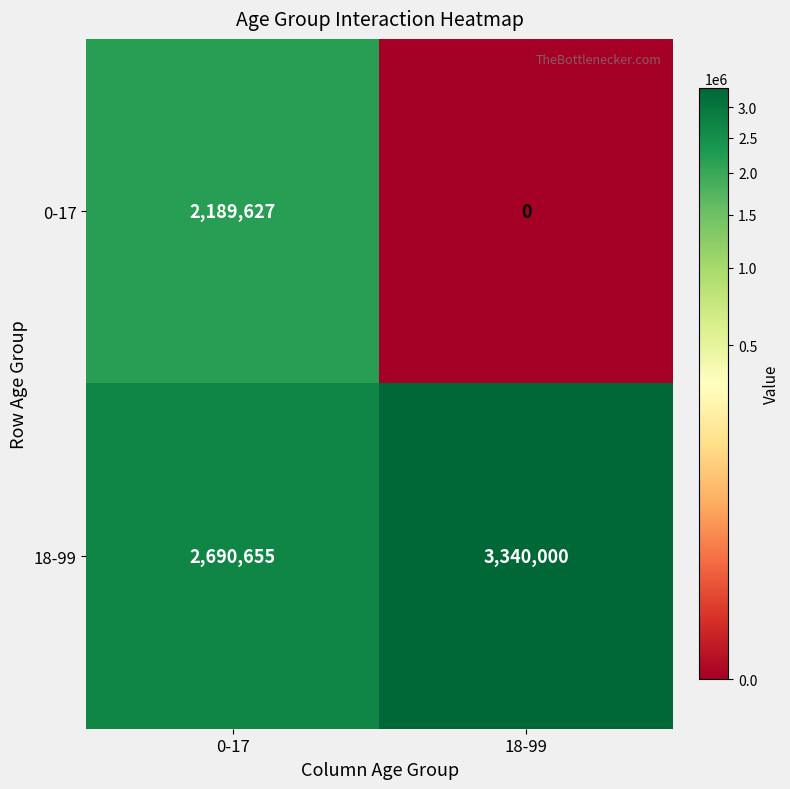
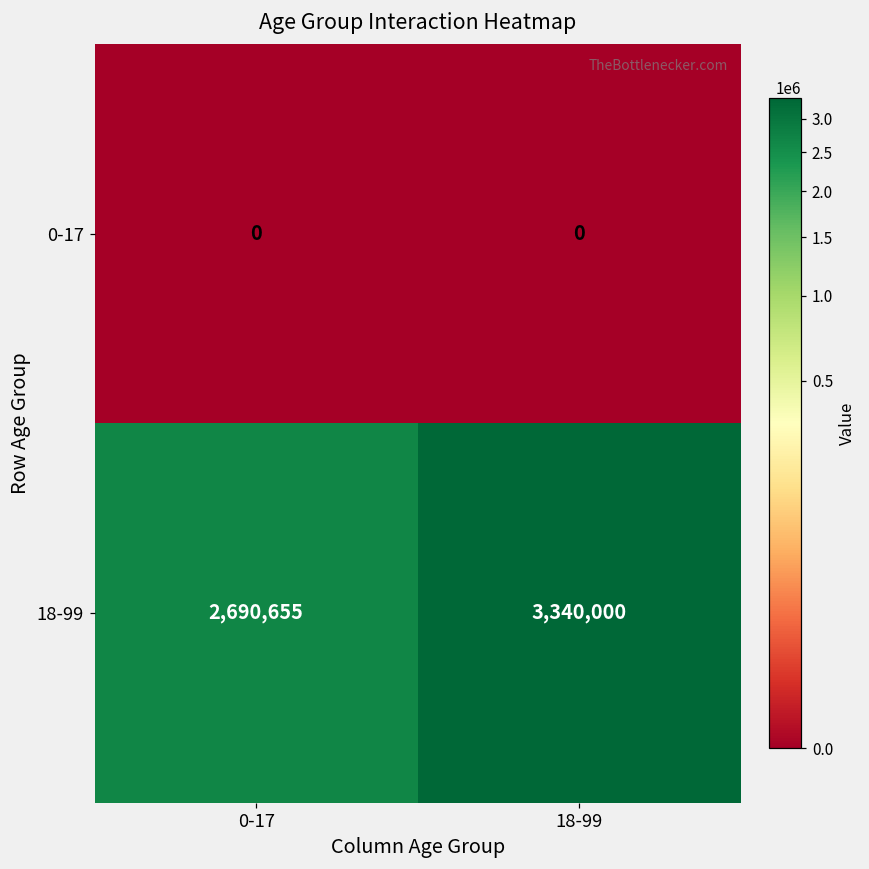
  {
    "0-17": {
-     "0-17": "2,189,627"
+     "0-17": "0"
    },
    "18-99": {
      "0-17": "2,690,655",
      "18-99": "3,340,000"
    }
  }
